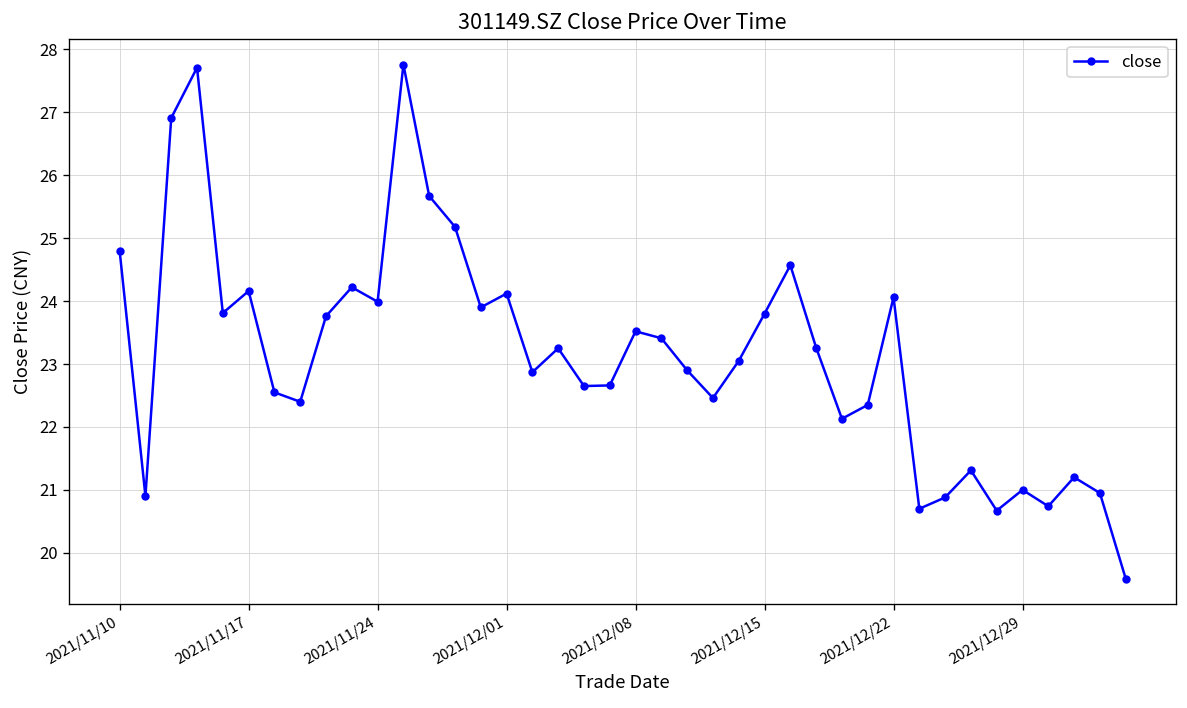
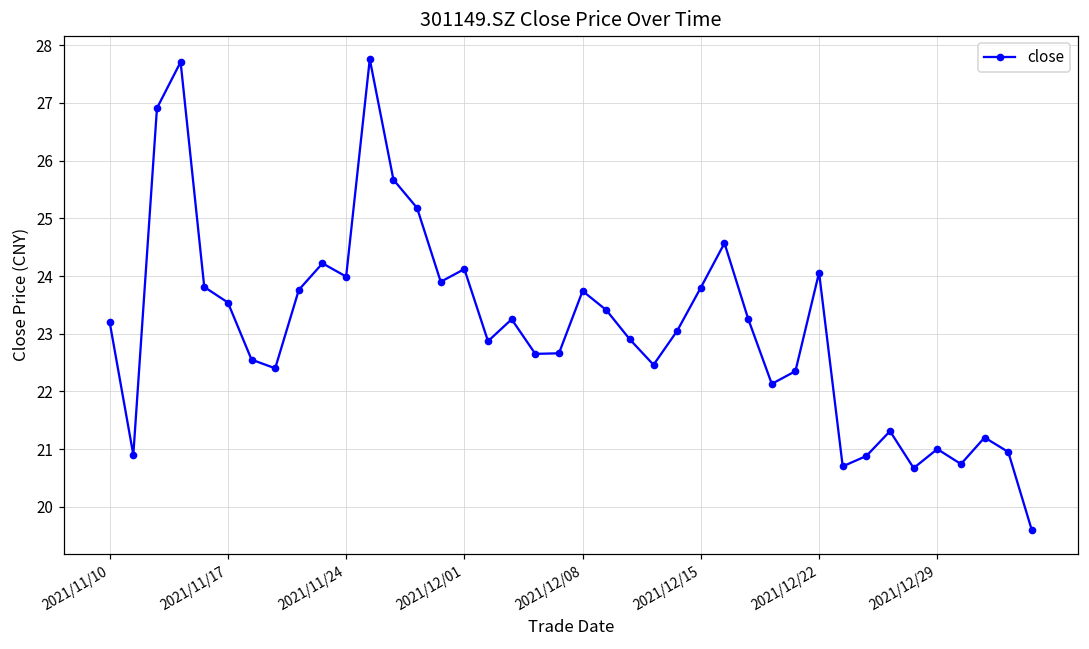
  {
-   "2021/11/10": 24.8,
-   "2021/11/17": 24.2,
+   "2021/11/10": 23.2,
+   "2021/11/17": 23.5,
    "2021/11/24": 24.0,
    "2021/12/01": 24.1,
-   "2021/12/08": 23.5,
+   "2021/12/08": 23.7,
    "2021/12/15": 23.8,
    "2021/12/22": 24.1,
    "2021/12/29": 21.0
  }
